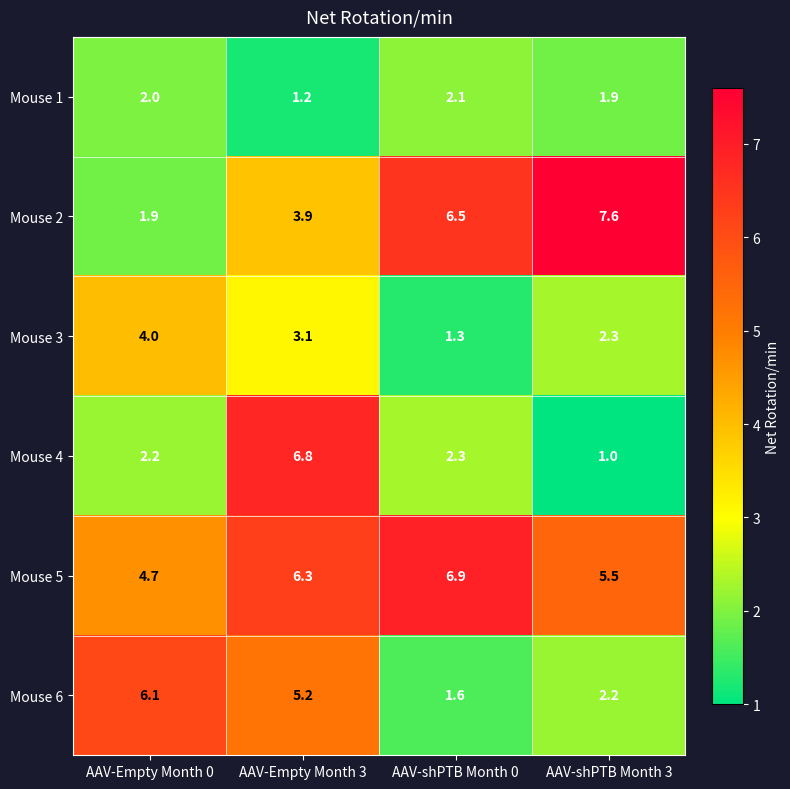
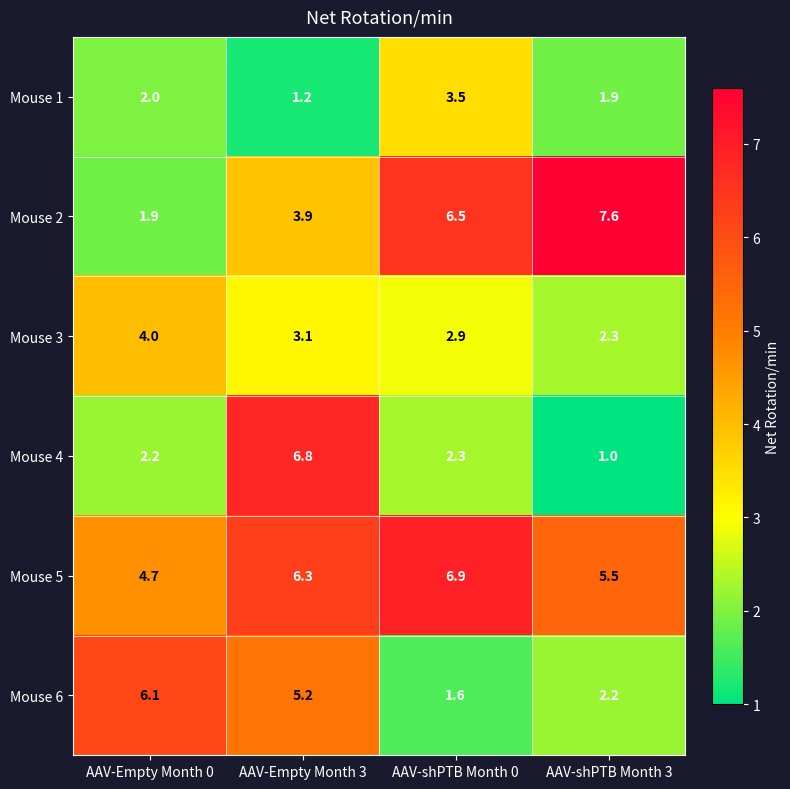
  {
    "Mouse 1": {
      "AAV-Empty Month 0": 2.0,
      "AAV-Empty Month 3": 1.2,
-     "AAV-shPTB Month 0": 2.1,
+     "AAV-shPTB Month 0": 3.5,
      "AAV-shPTB Month 3": 1.9
    },
    "Mouse 2": {
      "AAV-Empty Month 0": 1.9,
      "AAV-Empty Month 3": 3.9,
      "AAV-shPTB Month 0": 6.5,
      "AAV-shPTB Month 3": 7.6
    },
    "Mouse 3": {
      "AAV-Empty Month 0": 4.0,
      "AAV-Empty Month 3": 3.1,
-     "AAV-shPTB Month 0": 1.3,
+     "AAV-shPTB Month 0": 2.9,
      "AAV-shPTB Month 3": 2.3
    },
    "Mouse 4": {
      "AAV-Empty Month 0": 2.2,
      "AAV-Empty Month 3": 6.8,
      "AAV-shPTB Month 0": 2.3,
      "AAV-shPTB Month 3": 1.0
    },
    "Mouse 5": {
      "AAV-Empty Month 0": 4.7,
      "AAV-Empty Month 3": 6.3,
      "AAV-shPTB Month 0": 6.9,
      "AAV-shPTB Month 3": 5.5
    },
    "Mouse 6": {
      "AAV-Empty Month 0": 6.1,
      "AAV-Empty Month 3": 5.2,
      "AAV-shPTB Month 0": 1.6,
      "AAV-shPTB Month 3": 2.2
    }
  }
